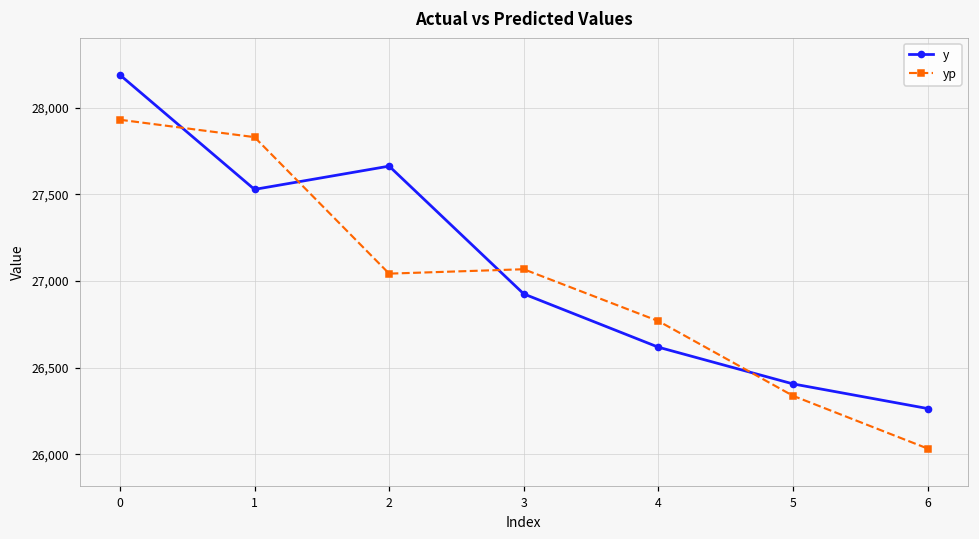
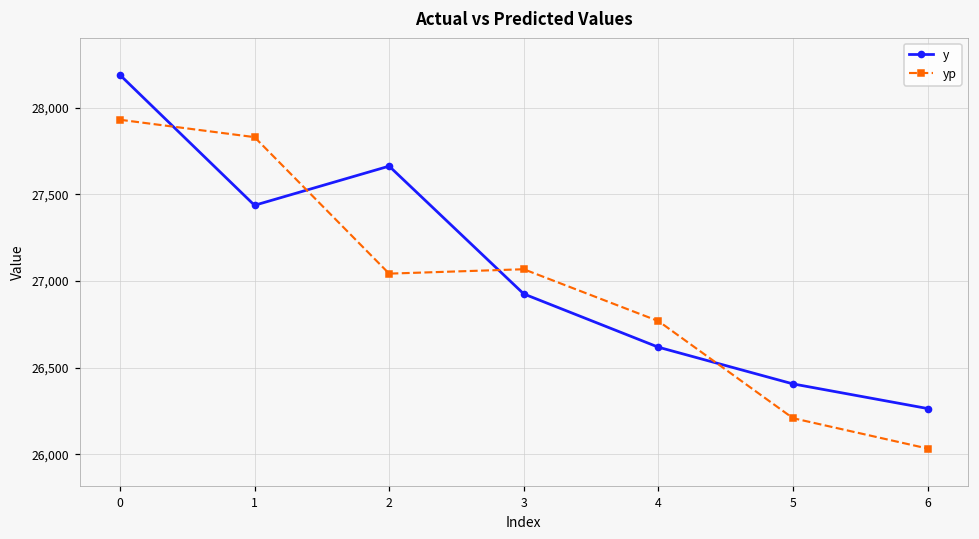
  {
    "y": {
      "0": "28,190",
-     "1": "27,530",
+     "1": "27,440",
      "2": "27,660",
      "3": "26,930",
      "4": "26,620",
      "5": "26,410",
      "6": "26,270"
    },
    "yp": {
      "0": "27,930",
      "1": "27,830",
      "2": "27,040",
      "3": "27,070",
      "4": "26,770",
-     "5": "26,340",
+     "5": "26,210",
      "6": "26,030"
    }
  }
